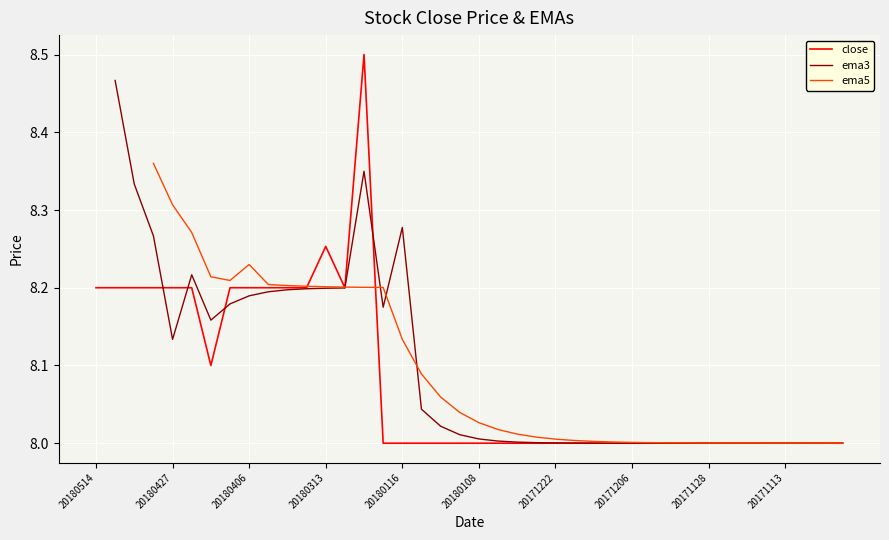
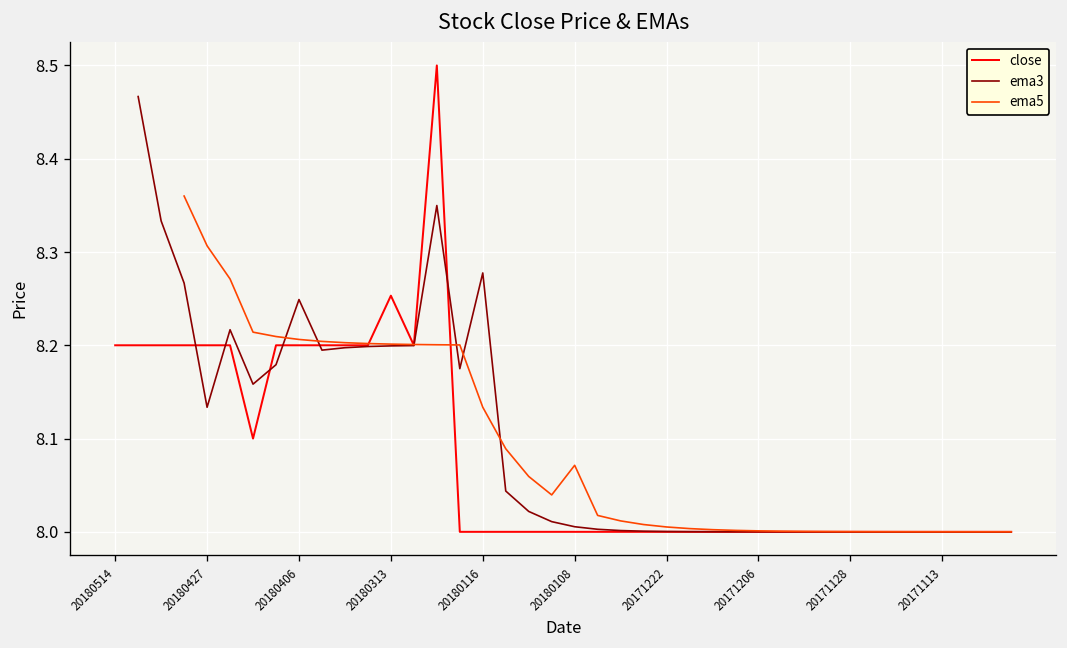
  {
    "close": {
      "20180514": 8.20,
      "20180427": 8.20,
      "20180406": 8.20,
      "20180313": 8.25,
      "20180116": 8.00,
      "20180108": 8.00
    },
    "ema3": {
      "20180427": 8.13,
-     "20180406": 8.19,
+     "20180406": 8.25,
      "20180116": 8.28,
      "20180108": 8.01
    },
    "ema5": {
      "20180427": 8.31,
-     "20180406": 8.23,
+     "20180406": 8.21,
      "20180116": 8.13,
-     "20180108": 8.03,
+     "20180108": 8.07,
      "20171222": 8.01
    }
  }
